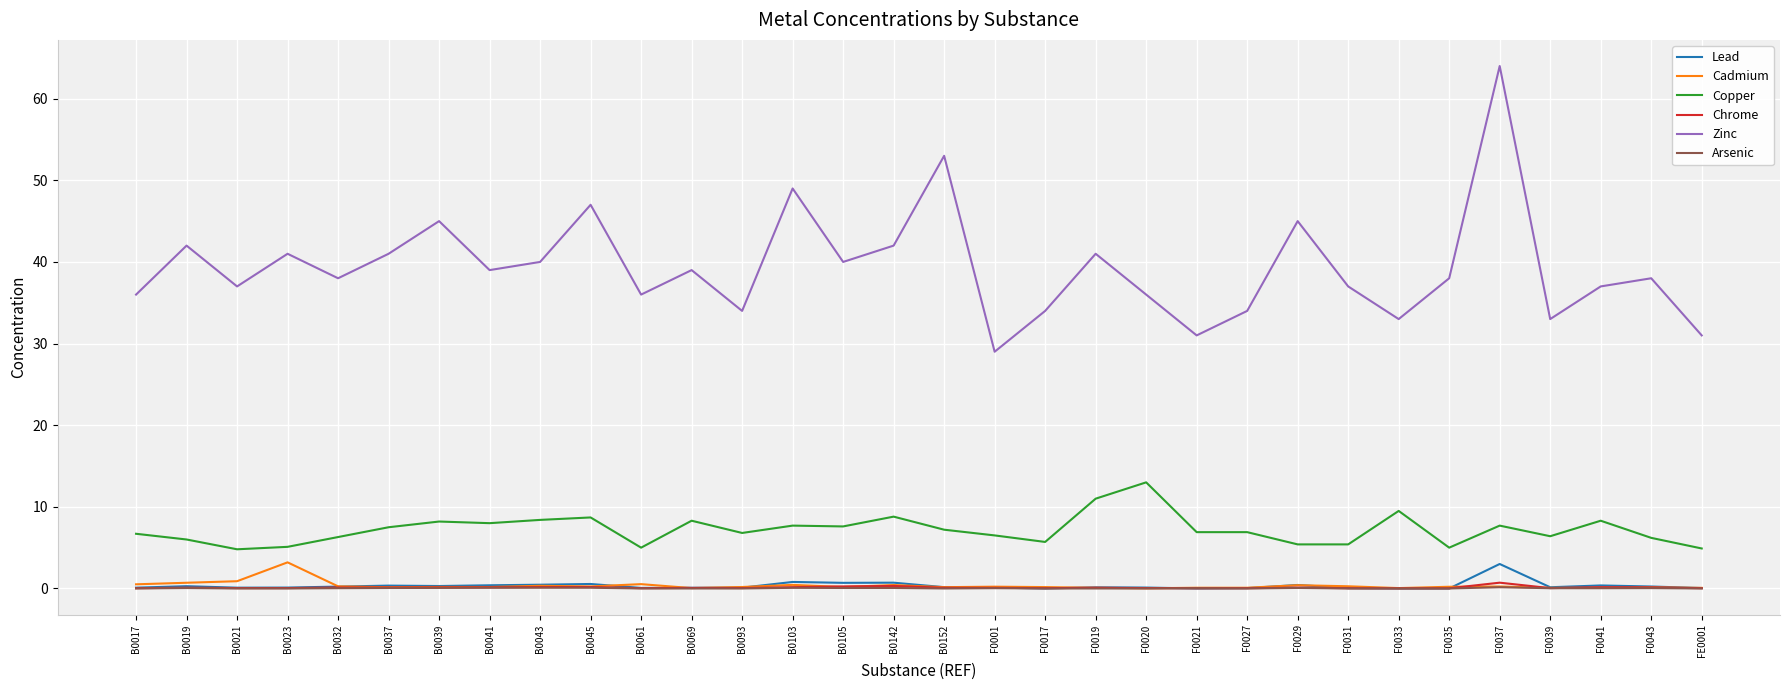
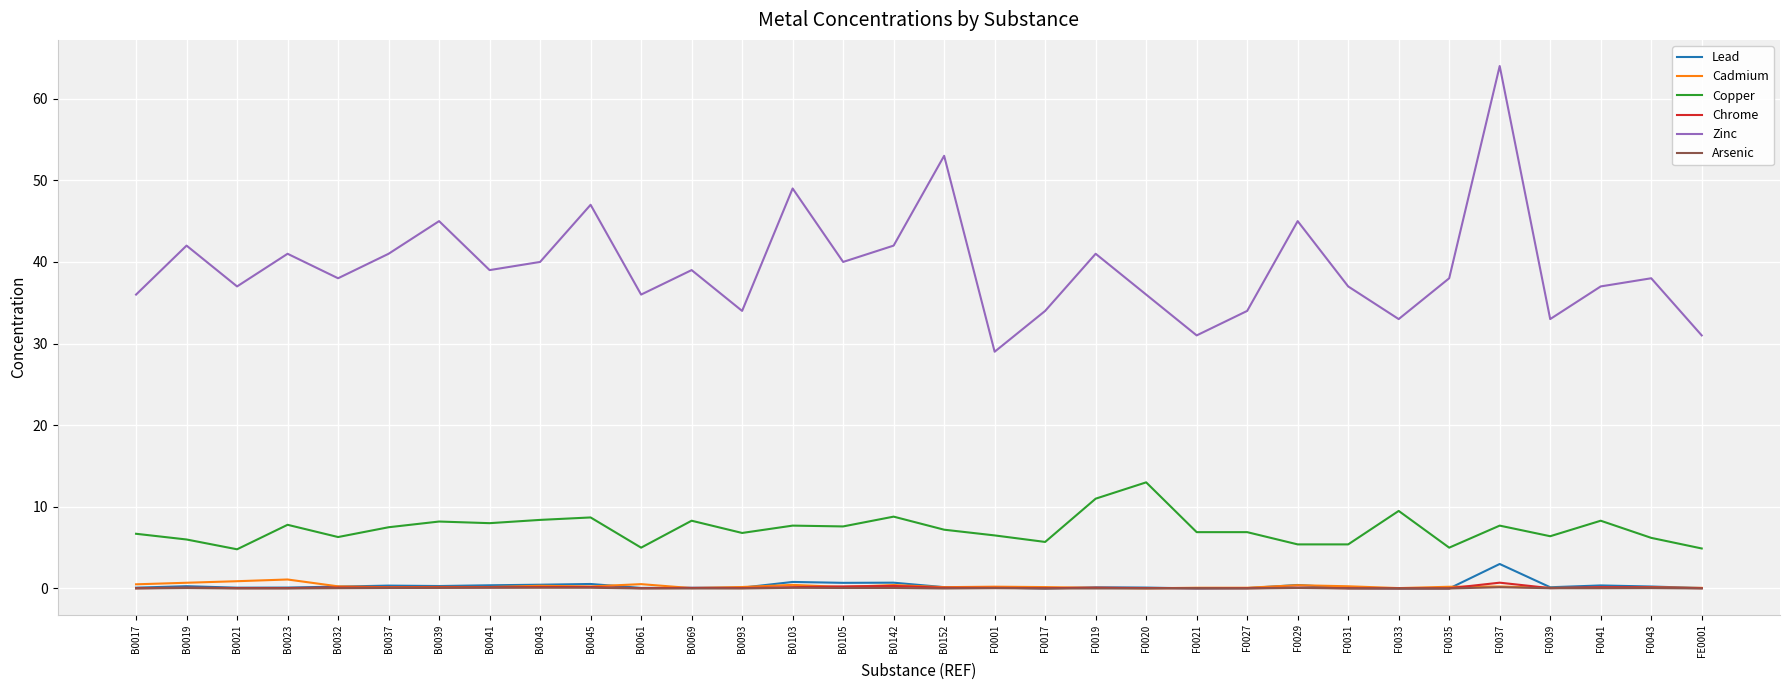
  {
    "Lead": {
      "B0103": 1,
      "B0105": 1,
      "F0037": 3
    },
    "Cadmium": {
      "B0017": 1,
      "B0019": 1,
      "B0021": 1,
-     "B0023": 3,
+     "B0023": 1,
      "B0061": 1
    },
    "Copper": {
      "B0017": 7,
      "B0019": 6,
      "B0021": 5,
-     "B0023": 5,
+     "B0023": 8,
      "B0032": 6,
      "B0037": 8,
      "B0039": 8,
      "B0041": 8,
      "B0043": 8,
      "B0045": 9,
      "B0061": 5,
      "B0069": 8,
      "B0093": 7,
      "B0103": 8,
      "B0105": 8,
      "B0142": 9,
      "B0152": 7,
      "F0001": 7,
      "F0017": 6,
      "F0019": 11,
      "F0020": 13,
      "F0021": 7,
      "F0027": 7,
      "F0029": 5,
      "F0031": 5,
      "F0033": 10,
      "F0035": 5,
      "F0037": 8,
      "F0039": 6,
      "F0041": 8,
      "F0043": 6,
      "FE0001": 5
    },
    "Chrome": {
      "F0037": 1
    },
    "Zinc": {
      "B0017": 36,
      "B0019": 42,
      "B0021": 37,
      "B0023": 41,
      "B0032": 38,
      "B0037": 41,
      "B0039": 45,
      "B0041": 39,
      "B0043": 40,
      "B0045": 47,
      "B0061": 36,
      "B0069": 39,
      "B0093": 34,
      "B0103": 49,
      "B0105": 40,
      "B0142": 42,
      "B0152": 53,
      "F0001": 29,
      "F0017": 34,
      "F0019": 41,
      "F0020": 36,
      "F0021": 31,
      "F0027": 34,
      "F0029": 45,
      "F0031": 37,
      "F0033": 33,
      "F0035": 38,
      "F0037": 64,
      "F0039": 33,
      "F0041": 37,
      "F0043": 38,
      "FE0001": 31
    }
  }
